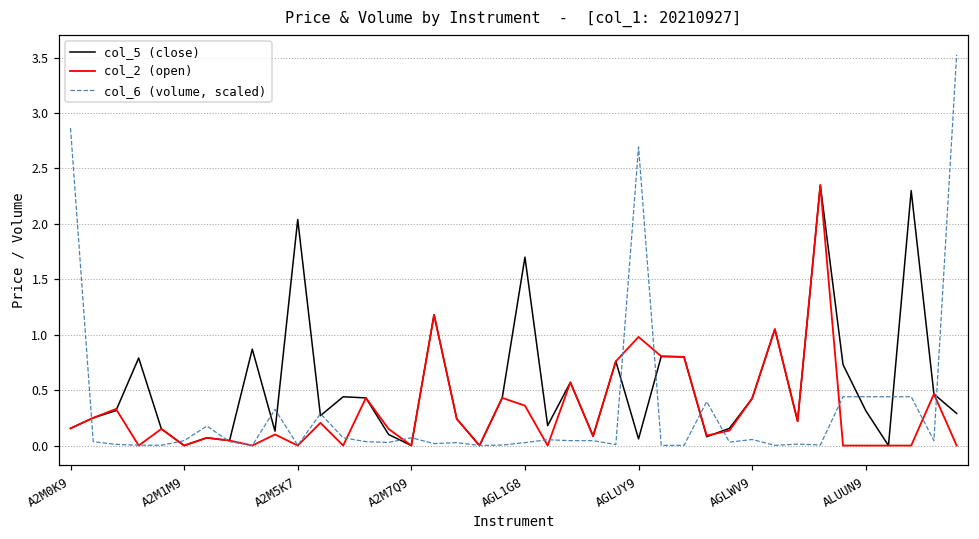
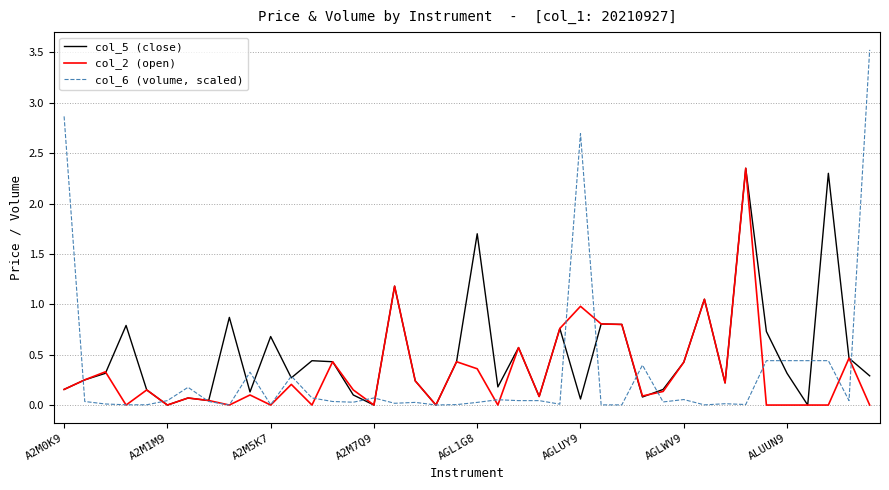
  {
    "col_5 (close)": {
-     "A2M5K7": 2.04,
+     "A2M5K7": 0.68,
      "AGL1G8": 1.70,
      "AGLUY9": 0.06,
      "ALUUN9": 0.32
    },
    "col_2 (open)": {
      "AGL1G8": 0.36,
      "AGLUY9": 0.98,
      "ALUUN9": 0.00
    },
    "col_6 (volume, scaled)": {
      "A2M0K9": 2.86,
      "A2M1M9": 0.04,
      "A2M7Q9": 0.07,
      "AGL1G8": 0.03,
      "AGLUY9": 2.69,
      "AGLWV9": 0.05,
      "ALUUN9": 0.44
    }
  }
